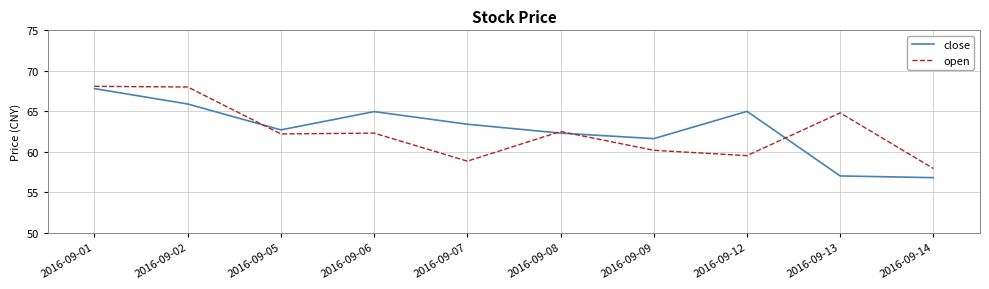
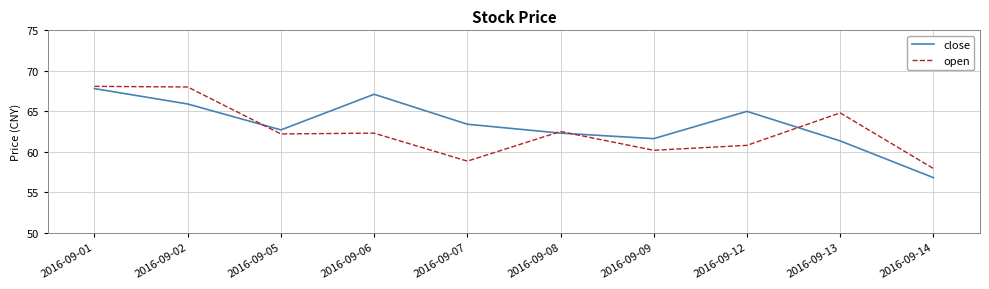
  {
    "close": {
      "2016-09-02": 66,
      "2016-09-05": 63,
-     "2016-09-06": 65,
+     "2016-09-06": 67,
      "2016-09-07": 63,
      "2016-09-09": 62,
      "2016-09-12": 65,
-     "2016-09-13": 57,
+     "2016-09-13": 61,
      "2016-09-14": 57
    },
    "open": {
      "2016-09-02": 68,
      "2016-09-05": 62,
      "2016-09-06": 62,
      "2016-09-07": 59,
      "2016-09-09": 60,
-     "2016-09-12": 60,
+     "2016-09-12": 61,
      "2016-09-13": 65,
      "2016-09-14": 58
    }
  }
